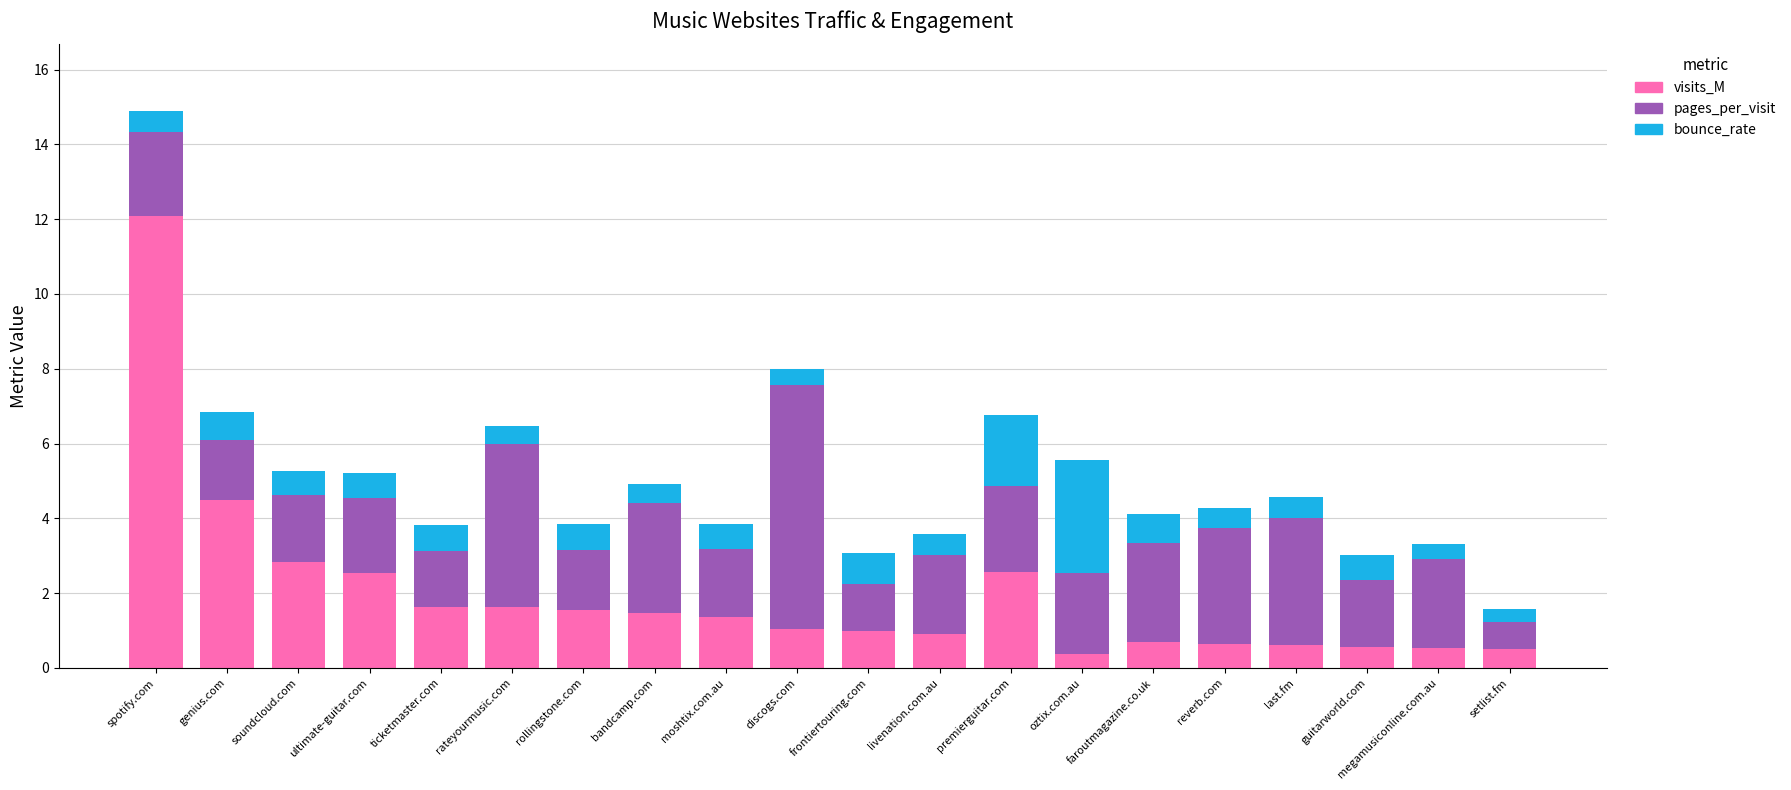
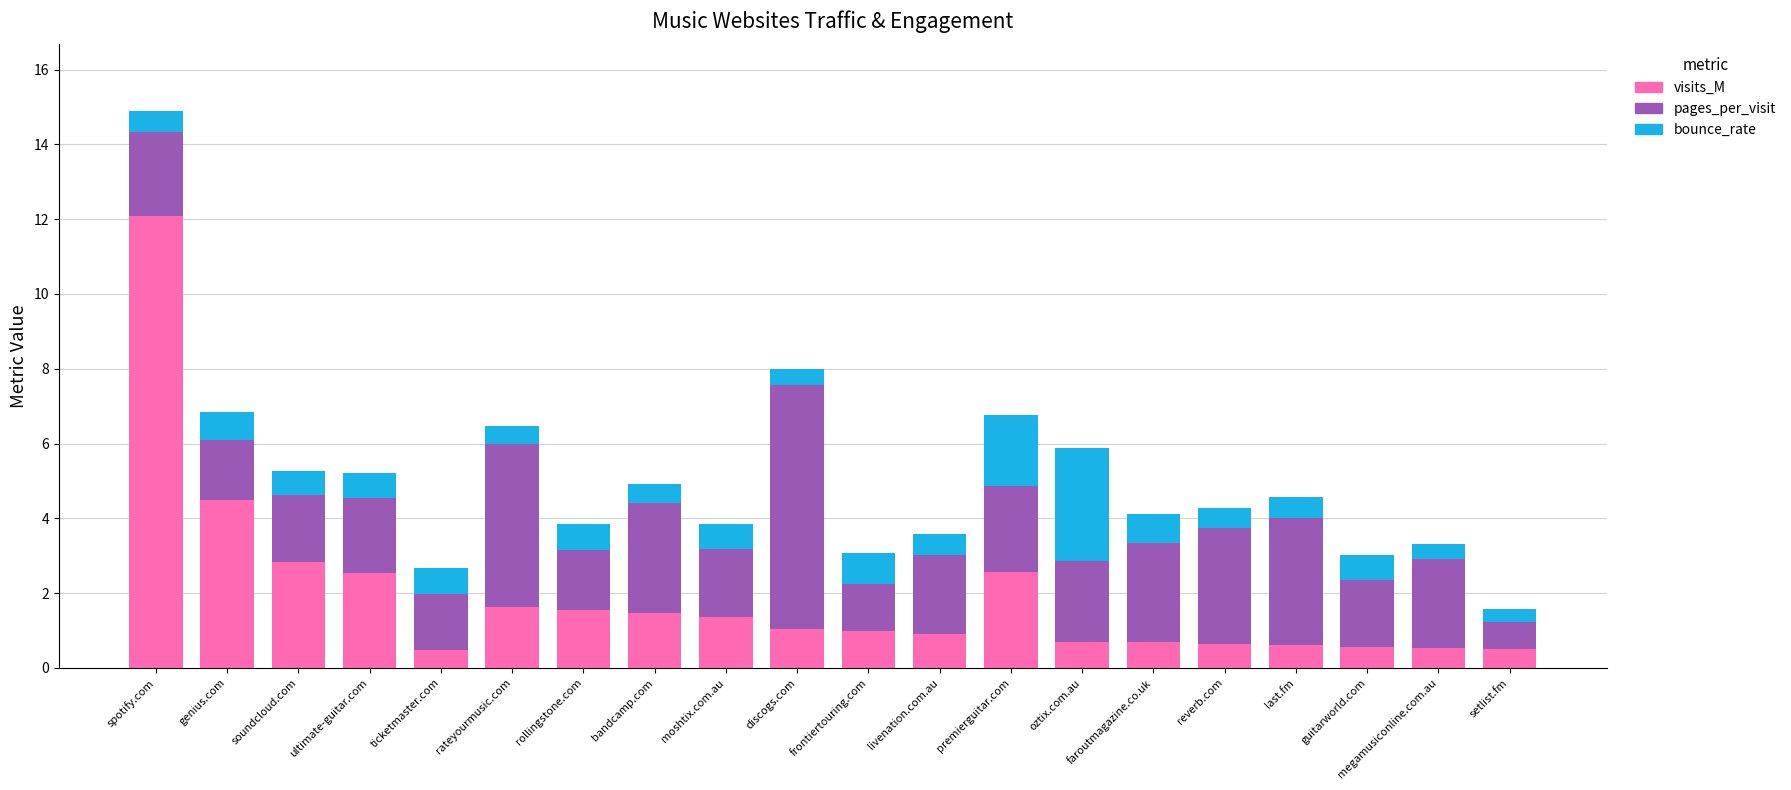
  {
    "visits_M": {
      "spotify.com": 12.1,
      "genius.com": 4.5,
      "soundcloud.com": 2.8,
      "ultimate-guitar.com": 2.5,
-     "ticketmaster.com": 1.6,
+     "ticketmaster.com": 0.5,
      "rateyourmusic.com": 1.6,
      "rollingstone.com": 1.5,
      "bandcamp.com": 1.5,
      "moshtix.com.au": 1.4,
      "discogs.com": 1.0,
      "frontiertouring.com": 1.0,
      "livenation.com.au": 0.9,
      "premierguitar.com": 2.6,
-     "oztix.com.au": 0.4,
+     "oztix.com.au": 0.7,
      "faroutmagazine.co.uk": 0.7,
      "reverb.com": 0.6,
      "last.fm": 0.6,
      "guitarworld.com": 0.6,
      "megamusiconline.com.au": 0.5,
      "setlist.fm": 0.5
    },
    "pages_per_visit": {
      "spotify.com": 2.3,
      "genius.com": 1.6,
      "soundcloud.com": 1.8,
      "ultimate-guitar.com": 2.0,
      "ticketmaster.com": 1.5,
      "rateyourmusic.com": 4.4,
      "rollingstone.com": 1.6,
      "bandcamp.com": 3.0,
      "moshtix.com.au": 1.8,
      "discogs.com": 6.5,
      "frontiertouring.com": 1.3,
      "livenation.com.au": 2.1,
      "premierguitar.com": 2.3,
      "oztix.com.au": 2.2,
      "faroutmagazine.co.uk": 2.7,
      "reverb.com": 3.1,
      "last.fm": 3.4,
      "guitarworld.com": 1.8,
      "megamusiconline.com.au": 2.4,
      "setlist.fm": 0.7
    },
    "bounce_rate": {
      "spotify.com": 0.6,
      "genius.com": 0.8,
      "soundcloud.com": 0.6,
      "ultimate-guitar.com": 0.6,
      "ticketmaster.com": 0.7,
      "rateyourmusic.com": 0.5,
      "rollingstone.com": 0.7,
      "bandcamp.com": 0.5,
      "moshtix.com.au": 0.7,
      "discogs.com": 0.4,
      "frontiertouring.com": 0.8,
      "livenation.com.au": 0.6,
      "premierguitar.com": 1.9,
      "oztix.com.au": 3.0,
      "faroutmagazine.co.uk": 0.8,
      "reverb.com": 0.5,
      "last.fm": 0.5,
      "guitarworld.com": 0.7,
      "megamusiconline.com.au": 0.4,
      "setlist.fm": 0.3
    }
  }
